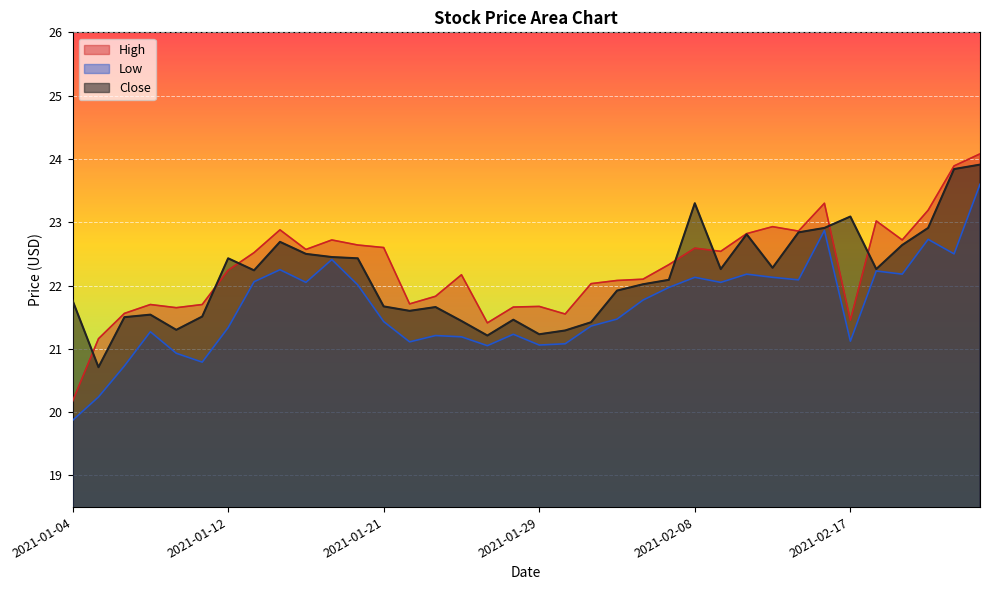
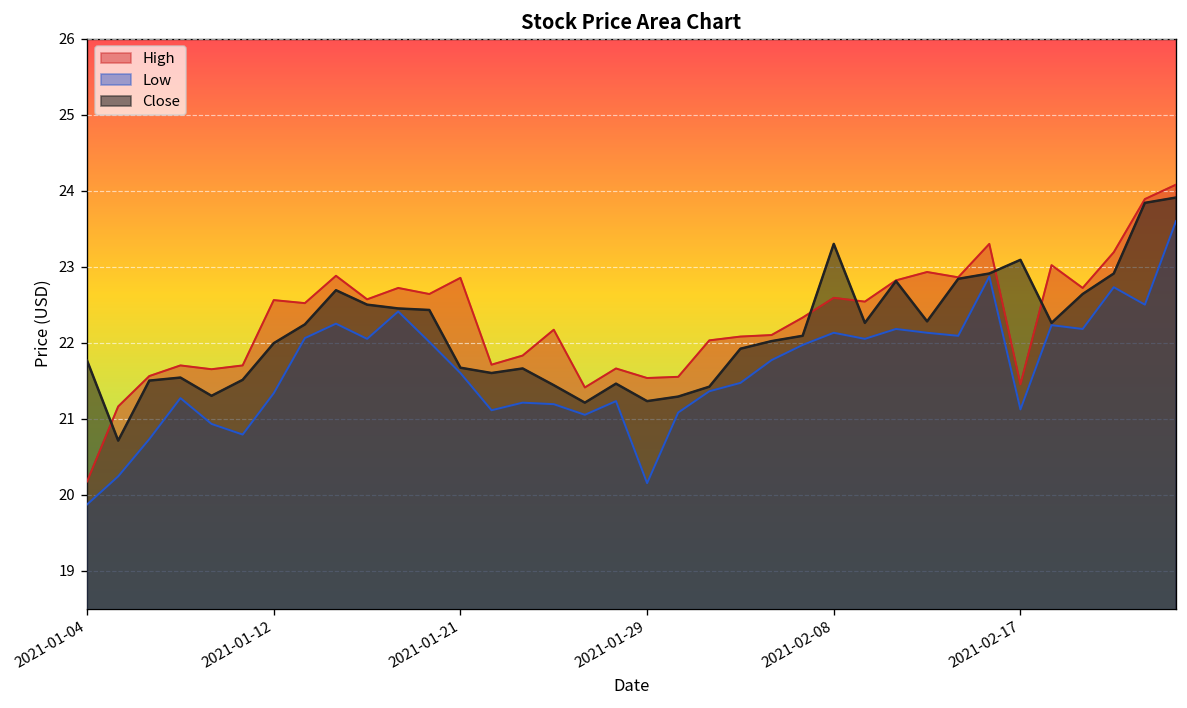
  {
    "High": {
      "2021-01-04": 20.2,
-     "2021-01-12": 22.2,
-     "2021-01-21": 22.6,
-     "2021-01-29": 21.7,
+     "2021-01-12": 22.6,
+     "2021-01-21": 22.9,
+     "2021-01-29": 21.5,
      "2021-02-08": 22.6,
      "2021-02-17": 21.5
    },
    "Low": {
      "2021-01-04": 19.9,
      "2021-01-12": 21.3,
-     "2021-01-21": 21.4,
-     "2021-01-29": 21.1,
+     "2021-01-21": 21.6,
+     "2021-01-29": 20.2,
      "2021-02-08": 22.1,
      "2021-02-17": 21.1
    },
    "Close": {
      "2021-01-04": 21.8,
-     "2021-01-12": 22.4,
+     "2021-01-12": 22.0,
      "2021-01-21": 21.7,
      "2021-01-29": 21.2,
      "2021-02-08": 23.3,
      "2021-02-17": 23.1
    }
  }
